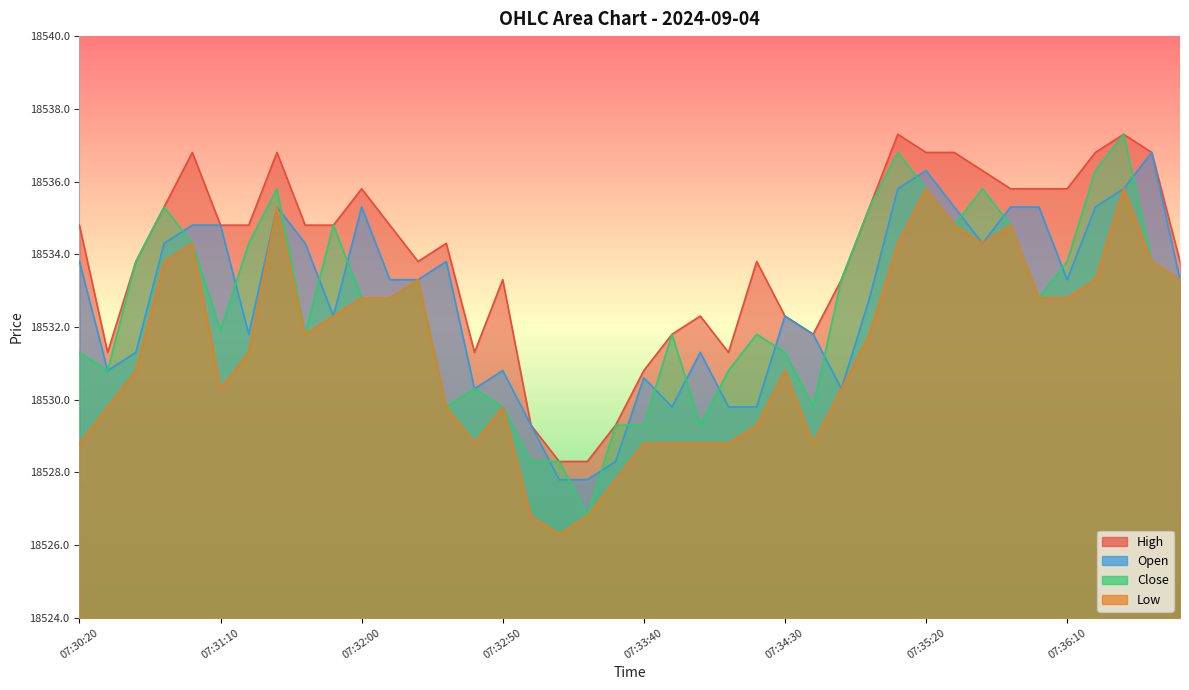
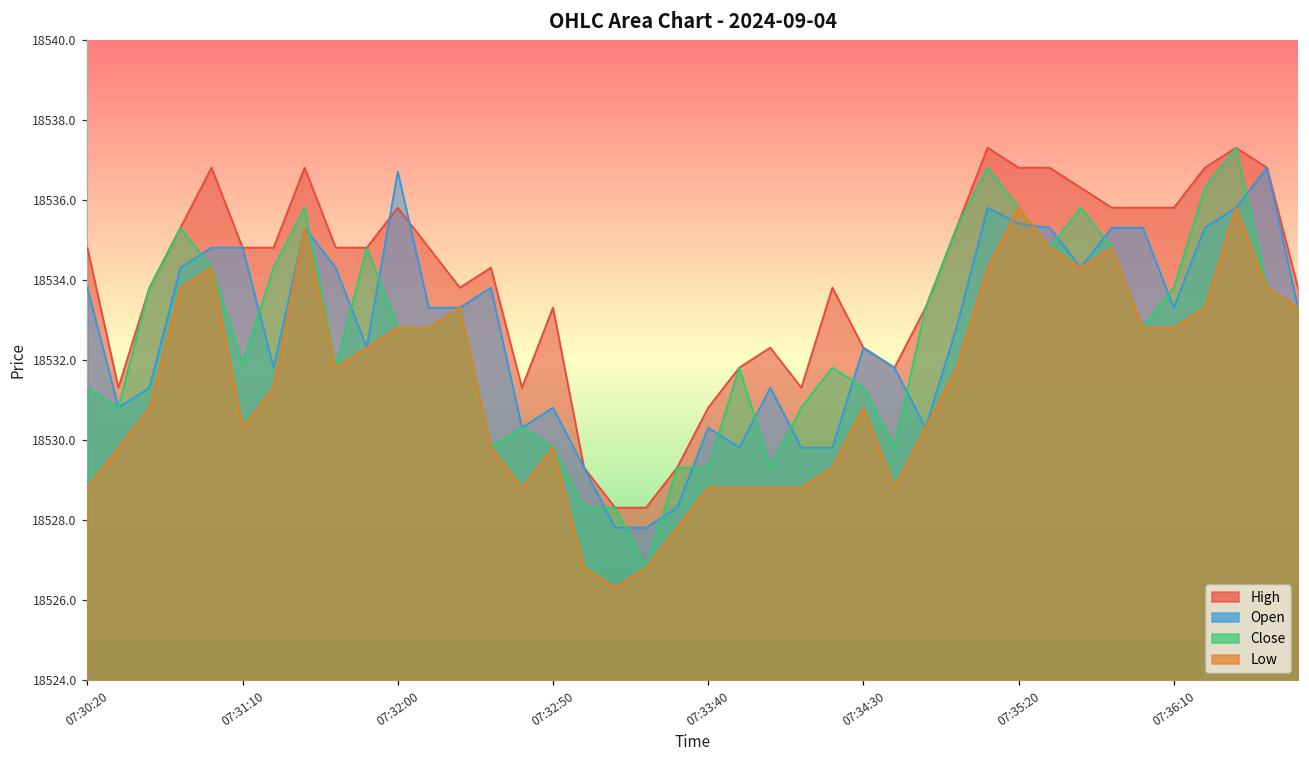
  {
    "Open": {
      "07:30:20": 18533.8,
-     "07:32:00": 18535.3,
+     "07:32:00": 18536.7,
      "07:32:50": 18530.8,
-     "07:33:40": 18530.6,
-     "07:35:20": 18536.3,
+     "07:33:40": 18530.3,
+     "07:35:20": 18535.4,
      "07:36:10": 18533.3
    },
    "Close": {
      "07:30:20": 18531.3,
      "07:31:10": 18531.9,
      "07:33:40": 18529.3,
      "07:34:30": 18531.3,
      "07:36:10": 18533.8
    }
  }
